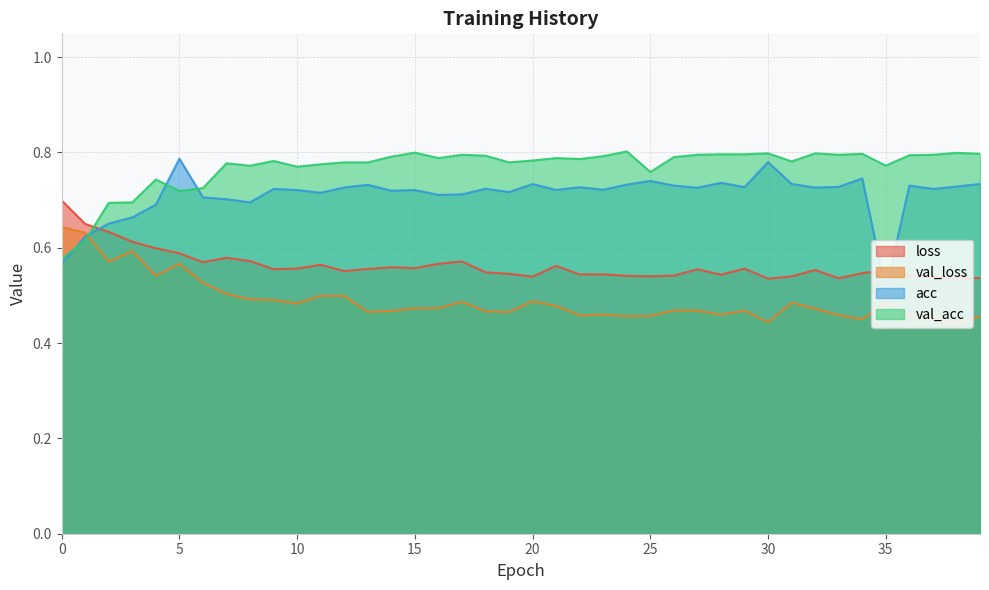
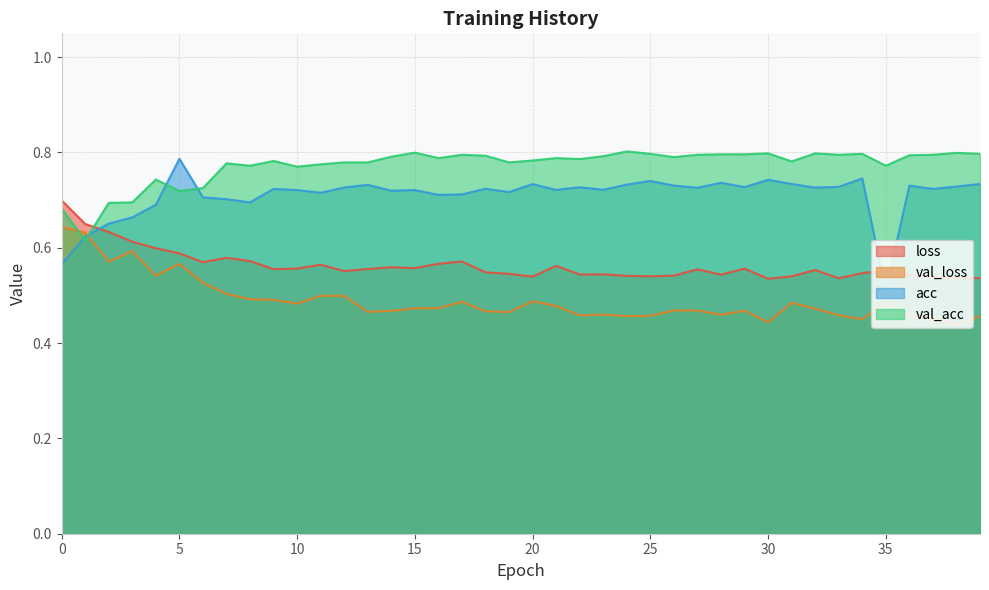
  {
    "acc": {
      "0": 0.57,
      "5": 0.79,
      "10": 0.72,
      "15": 0.72,
      "20": 0.73,
      "25": 0.74,
-     "30": 0.78
+     "30": 0.74
    },
    "val_acc": {
-     "0": 0.58,
+     "0": 0.68,
      "5": 0.72,
      "10": 0.77,
      "15": 0.80,
      "20": 0.78,
-     "25": 0.76,
+     "25": 0.80,
      "30": 0.80,
      "35": 0.77
    }
  }
